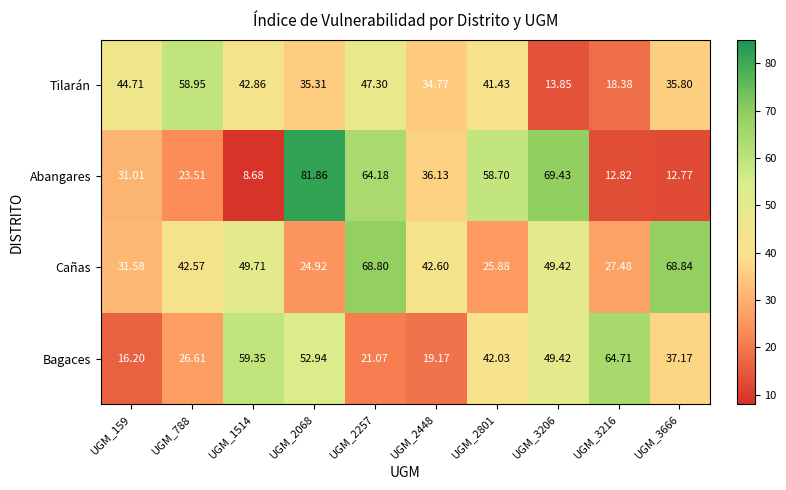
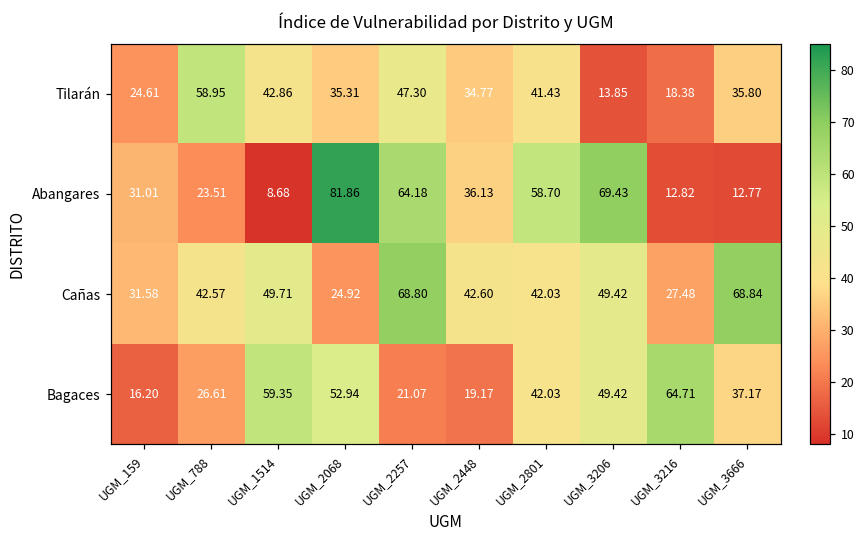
  {
    "Tilarán": {
-     "UGM_159": 44.71,
+     "UGM_159": 24.61,
      "UGM_788": 58.95,
      "UGM_1514": 42.86,
      "UGM_2068": 35.31,
      "UGM_2257": 47.30,
      "UGM_2448": 34.77,
      "UGM_2801": 41.43,
      "UGM_3206": 13.85,
      "UGM_3216": 18.38,
      "UGM_3666": 35.80
    },
    "Abangares": {
      "UGM_159": 31.01,
      "UGM_788": 23.51,
      "UGM_1514": 8.68,
      "UGM_2068": 81.86,
      "UGM_2257": 64.18,
      "UGM_2448": 36.13,
      "UGM_2801": 58.70,
      "UGM_3206": 69.43,
      "UGM_3216": 12.82,
      "UGM_3666": 12.77
    },
    "Cañas": {
      "UGM_159": 31.58,
      "UGM_788": 42.57,
      "UGM_1514": 49.71,
      "UGM_2068": 24.92,
      "UGM_2257": 68.80,
      "UGM_2448": 42.60,
-     "UGM_2801": 25.88,
+     "UGM_2801": 42.03,
      "UGM_3206": 49.42,
      "UGM_3216": 27.48,
      "UGM_3666": 68.84
    },
    "Bagaces": {
      "UGM_159": 16.20,
      "UGM_788": 26.61,
      "UGM_1514": 59.35,
      "UGM_2068": 52.94,
      "UGM_2257": 21.07,
      "UGM_2448": 19.17,
      "UGM_2801": 42.03,
      "UGM_3206": 49.42,
      "UGM_3216": 64.71,
      "UGM_3666": 37.17
    }
  }
